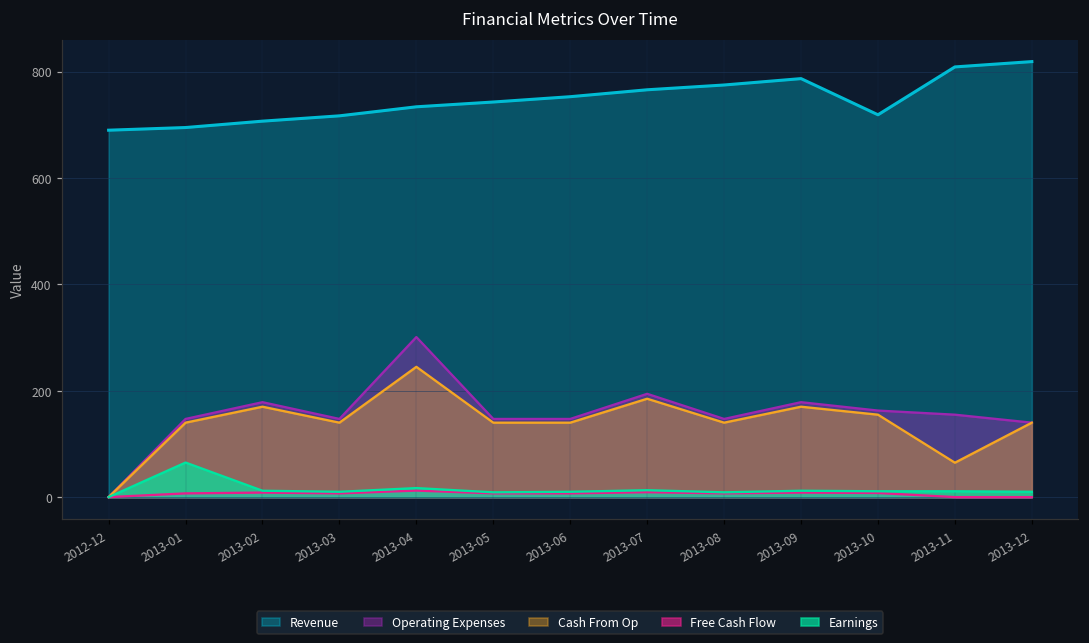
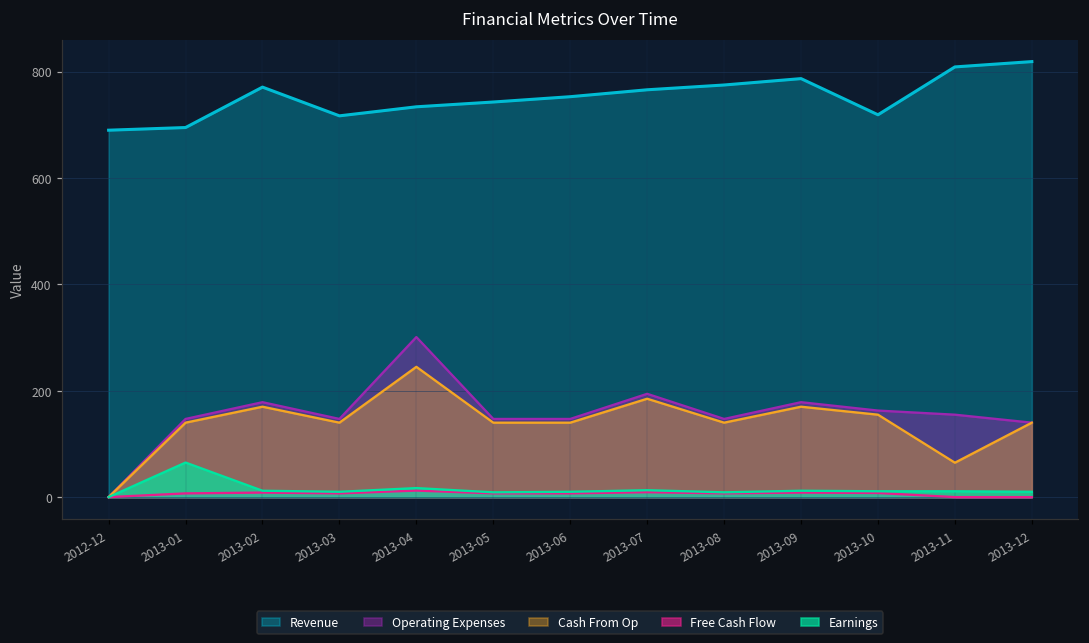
  {
    "Revenue": {
      "2012-12": 690,
      "2013-01": 700,
-     "2013-02": 710,
+     "2013-02": 770,
      "2013-03": 720,
      "2013-04": 730,
      "2013-05": 740,
      "2013-06": 750,
      "2013-07": 770,
      "2013-08": 780,
      "2013-09": 790,
      "2013-10": 720,
      "2013-11": 810,
      "2013-12": 820
    },
    "Operating Expenses": {
      "2013-01": 150,
      "2013-02": 180,
      "2013-03": 150,
      "2013-04": 300,
      "2013-05": 150,
      "2013-06": 150,
      "2013-07": 190,
      "2013-08": 150,
      "2013-09": 180,
      "2013-10": 160,
      "2013-11": 160
    },
    "Cash From Op": {
      "2013-01": 140,
      "2013-02": 170,
      "2013-03": 140,
      "2013-04": 250,
      "2013-05": 140,
      "2013-06": 140,
      "2013-07": 190,
      "2013-08": 140,
      "2013-09": 170,
      "2013-10": 160,
      "2013-11": 60
    },
    "Free Cash Flow": {
      "2013-01": 10,
      "2013-11": 0,
      "2013-12": 0
    },
    "Earnings": {
      "2013-01": 70,
      "2013-11": 10,
      "2013-12": 10
    }
  }
